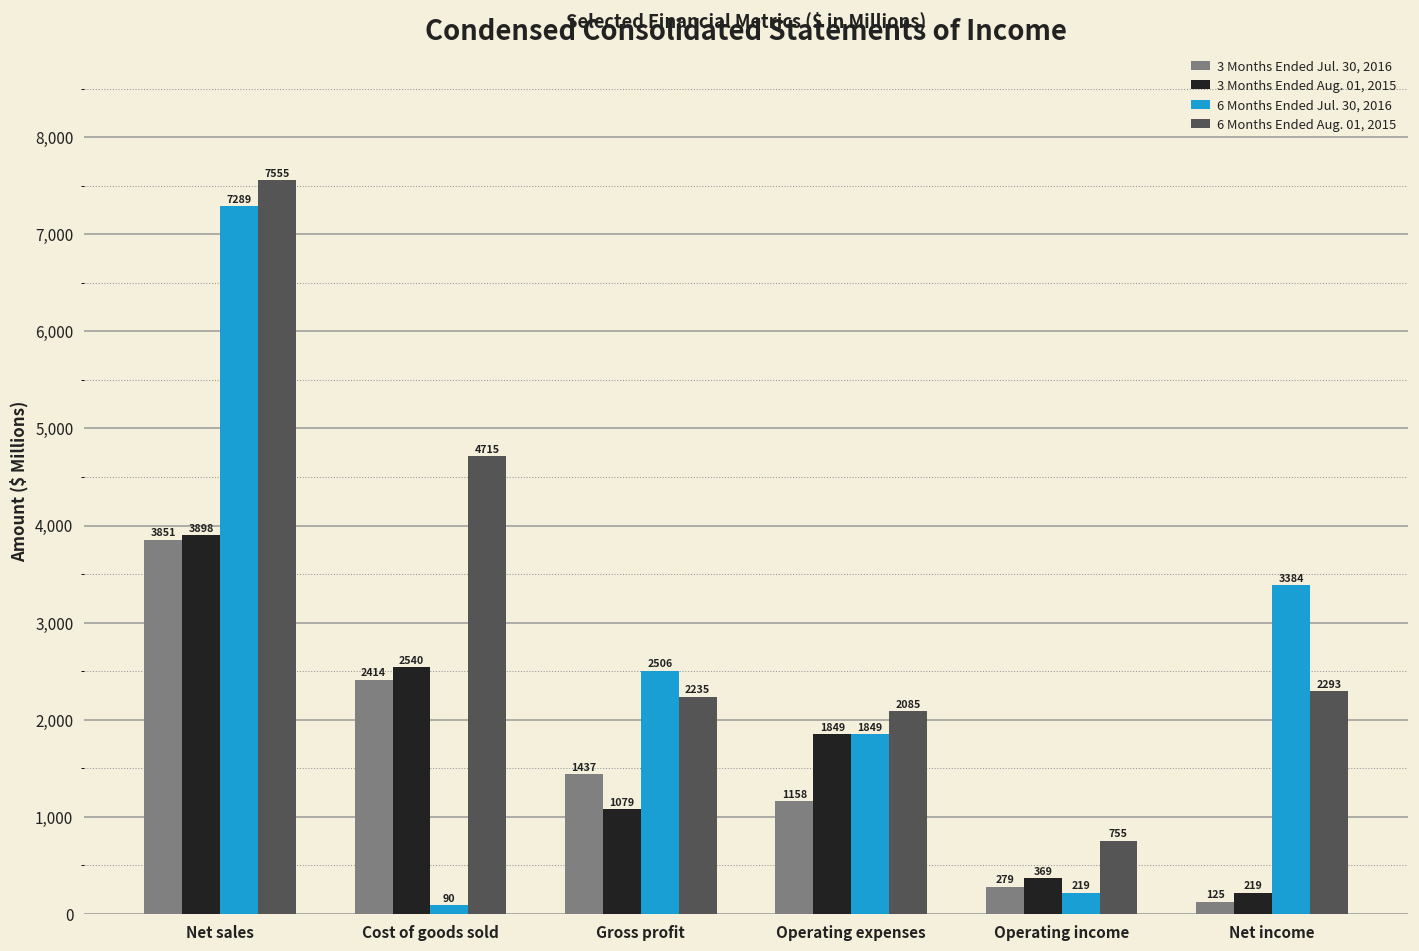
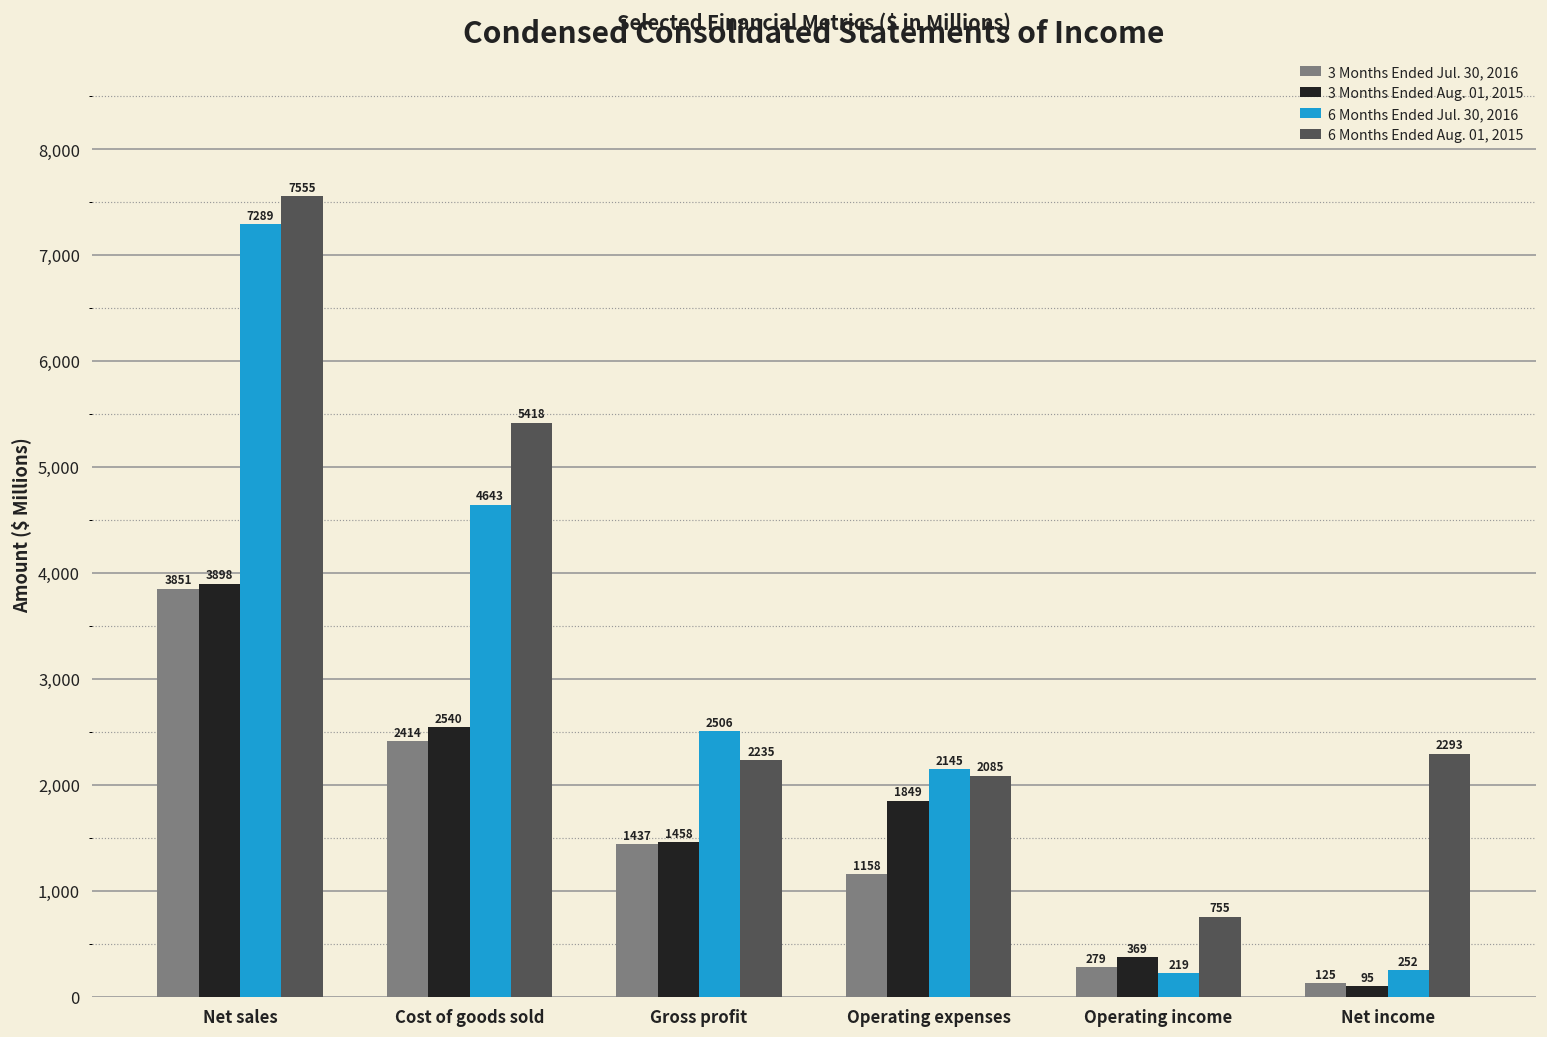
  {
    "3 Months Ended Jul. 30, 2016": {
      "Net sales": 3851,
      "Cost of goods sold": 2414,
      "Gross profit": 1437,
      "Operating expenses": 1158,
      "Operating income": 279,
      "Net income": 125
    },
    "3 Months Ended Aug. 01, 2015": {
      "Net sales": 3898,
      "Cost of goods sold": 2540,
-     "Gross profit": 1079,
+     "Gross profit": 1458,
      "Operating expenses": 1849,
      "Operating income": 369,
-     "Net income": 219
+     "Net income": 95
    },
    "6 Months Ended Jul. 30, 2016": {
      "Net sales": 7289,
-     "Cost of goods sold": 90,
+     "Cost of goods sold": 4643,
      "Gross profit": 2506,
-     "Operating expenses": 1849,
+     "Operating expenses": 2145,
      "Operating income": 219,
-     "Net income": 3384
+     "Net income": 252
    },
    "6 Months Ended Aug. 01, 2015": {
      "Net sales": 7555,
-     "Cost of goods sold": 4715,
+     "Cost of goods sold": 5418,
      "Gross profit": 2235,
      "Operating expenses": 2085,
      "Operating income": 755,
      "Net income": 2293
    }
  }
